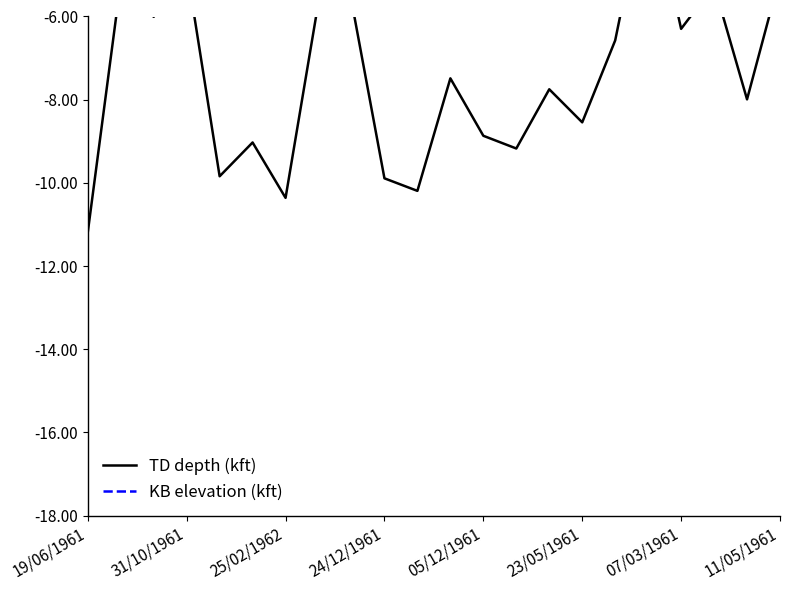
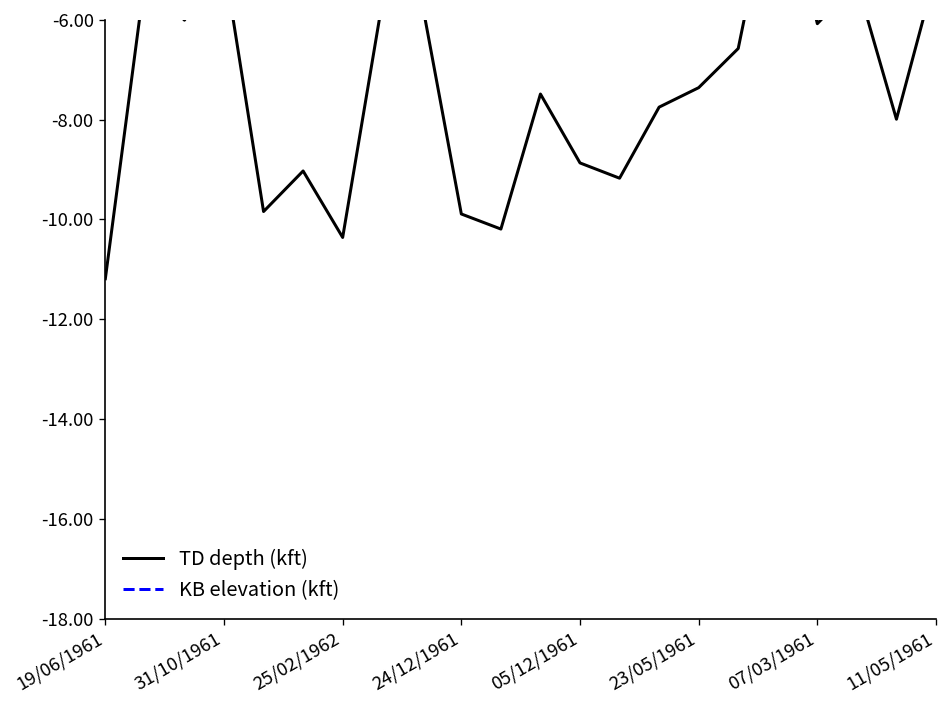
  {
    "TD depth (kft)": {
      "25/02/1962": -10.4,
      "24/12/1961": -9.9,
      "05/12/1961": -8.9,
-     "23/05/1961": -8.5,
-     "07/03/1961": -6.3
+     "23/05/1961": -7.4,
+     "07/03/1961": -6.1
    }
  }
